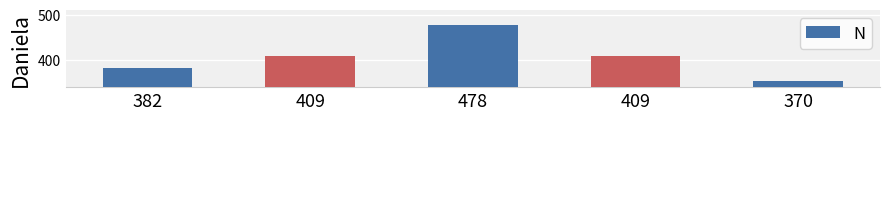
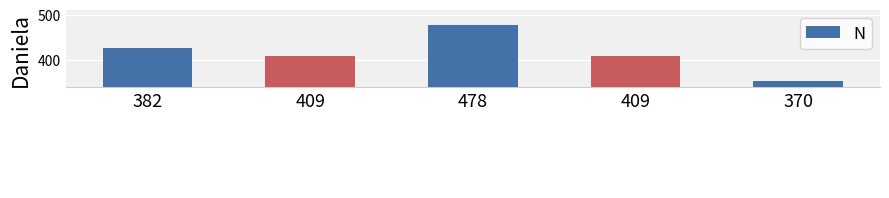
  {
-   "382": 380,
+   "382": 430,
    "478": 480,
    "370": 350
  }
